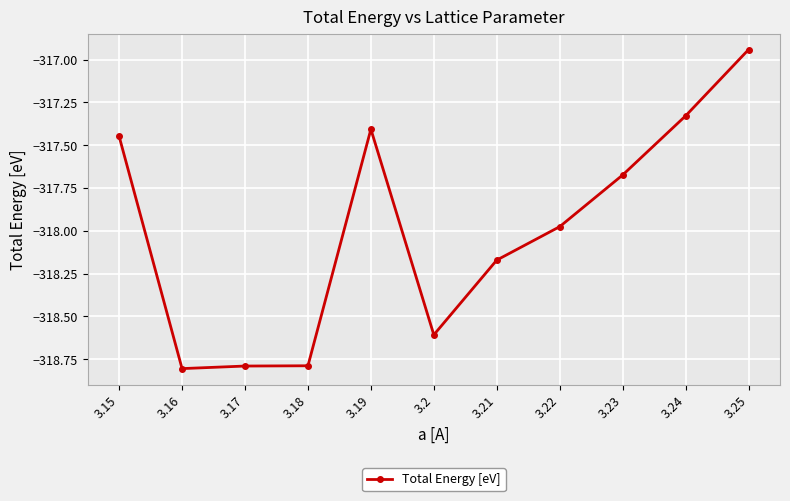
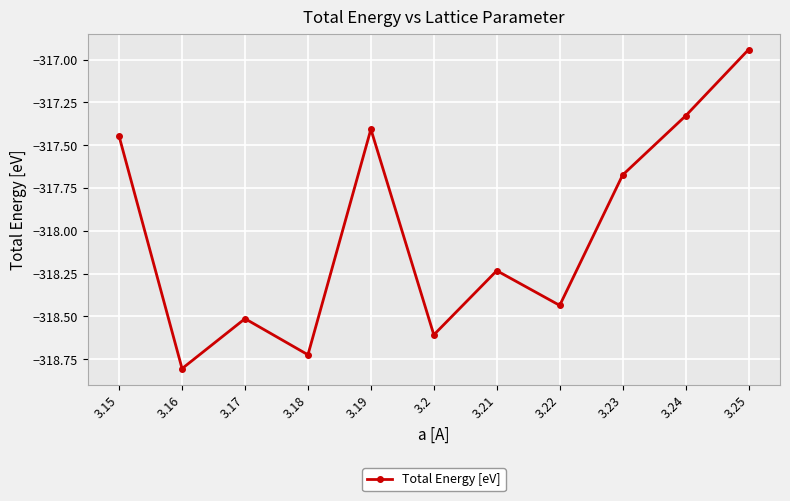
  {
    "3.15": -317.45,
    "3.16": -318.81,
-   "3.17": -318.79,
-   "3.18": -318.79,
+   "3.17": -318.51,
+   "3.18": -318.72,
    "3.19": -317.41,
    "3.2": -318.61,
-   "3.21": -318.17,
-   "3.22": -317.98,
+   "3.21": -318.23,
+   "3.22": -318.44,
    "3.23": -317.67,
    "3.24": -317.33,
    "3.25": -316.94
  }
